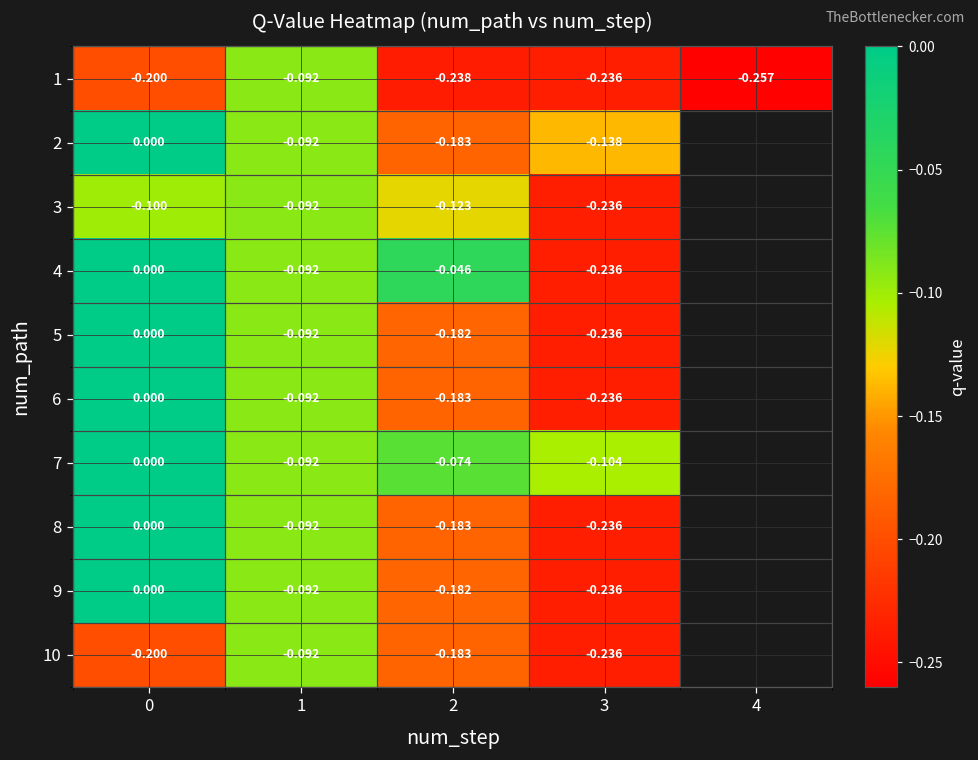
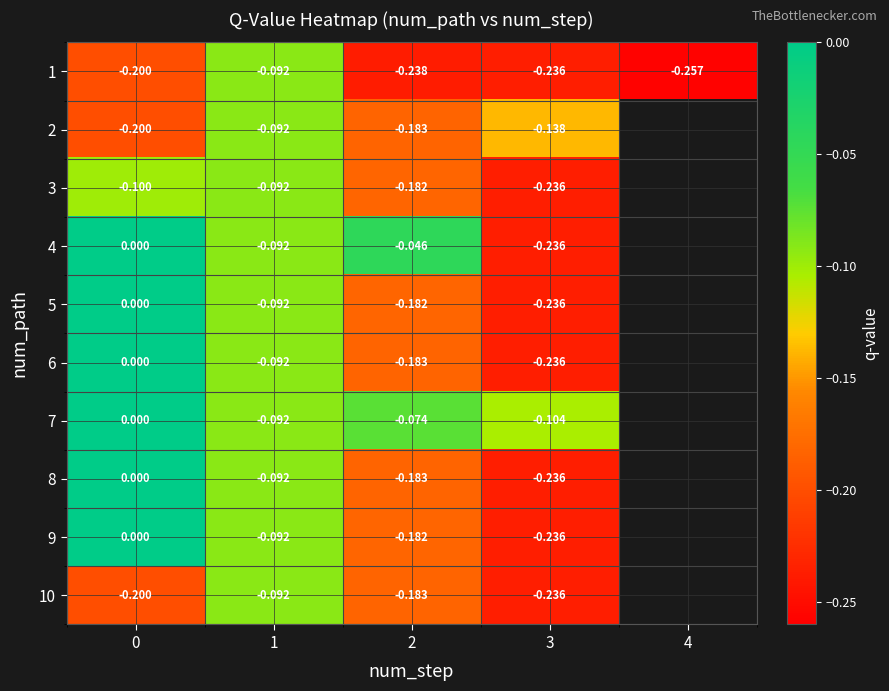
  {
    "1": {
      "0": -0.200,
      "1": -0.092,
      "2": -0.238,
      "3": -0.236,
      "4": -0.257
    },
    "2": {
-     "0": 0.000,
+     "0": -0.200,
      "1": -0.092,
      "2": -0.183,
      "3": -0.138
    },
    "3": {
      "0": -0.100,
      "1": -0.092,
-     "2": -0.123,
+     "2": -0.182,
      "3": -0.236
    },
    "4": {
      "0": 0.000,
      "1": -0.092,
      "2": -0.046,
      "3": -0.236
    },
    "5": {
      "0": 0.000,
      "1": -0.092,
      "2": -0.182,
      "3": -0.236
    },
    "6": {
      "0": 0.000,
      "1": -0.092,
      "2": -0.183,
      "3": -0.236
    },
    "7": {
      "0": 0.000,
      "1": -0.092,
      "2": -0.074,
      "3": -0.104
    },
    "8": {
      "0": 0.000,
      "1": -0.092,
      "2": -0.183,
      "3": -0.236
    },
    "9": {
      "0": 0.000,
      "1": -0.092,
      "2": -0.182,
      "3": -0.236
    },
    "10": {
      "0": -0.200,
      "1": -0.092,
      "2": -0.183,
      "3": -0.236
    }
  }
